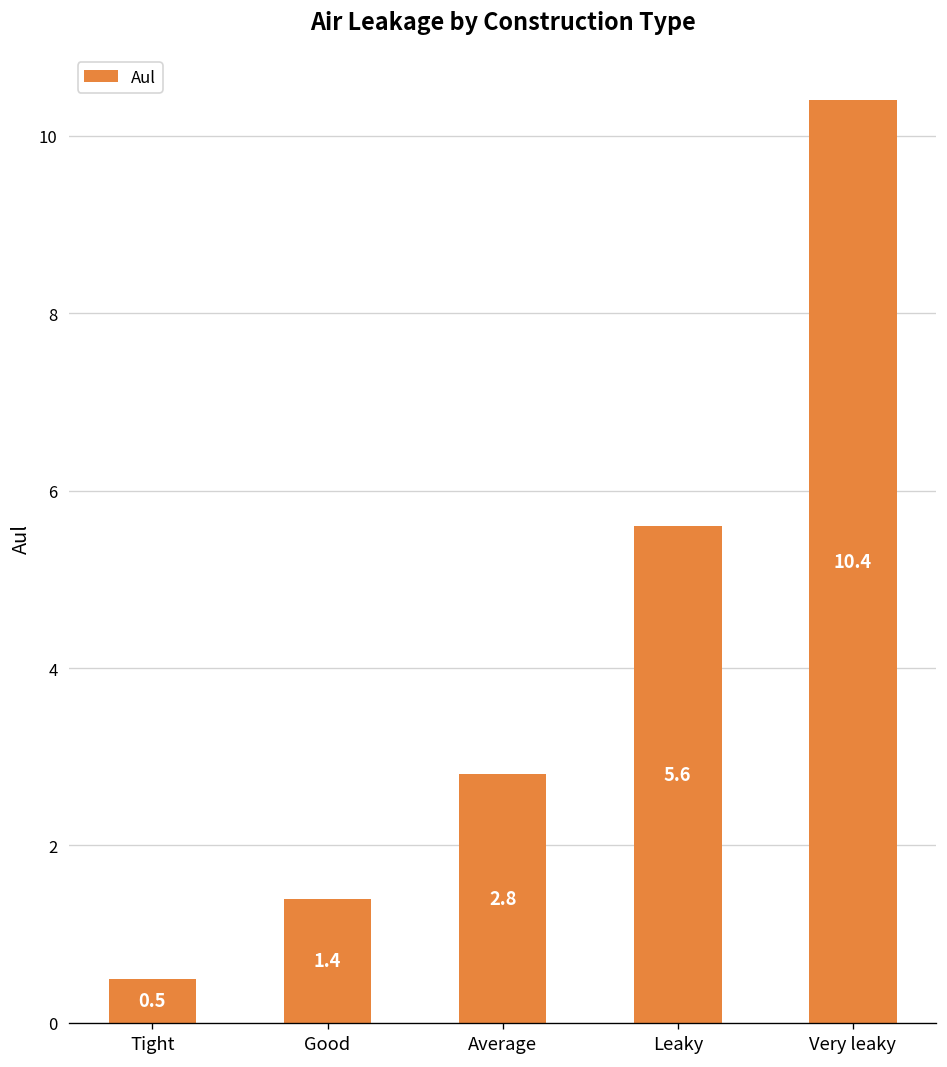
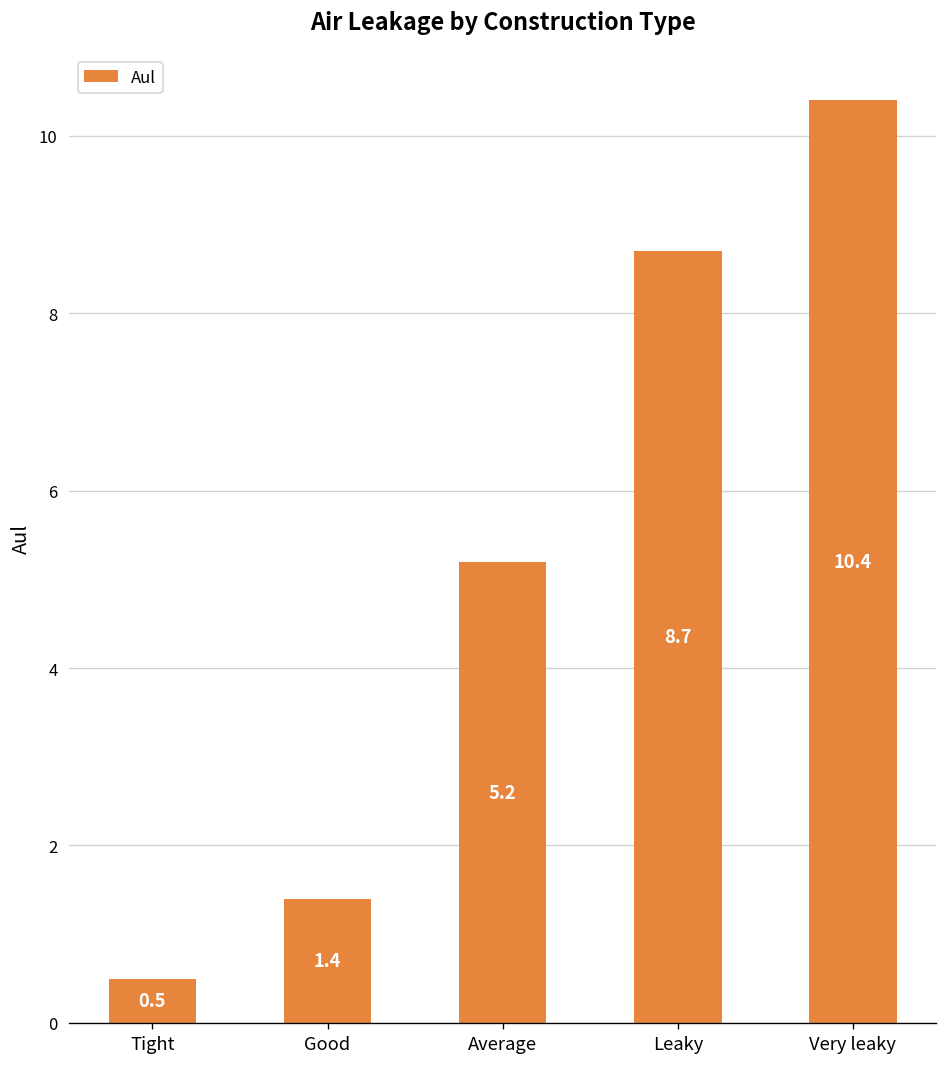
  {
    "Tight": 0.5,
    "Good": 1.4,
-   "Average": 2.8,
-   "Leaky": 5.6,
+   "Average": 5.2,
+   "Leaky": 8.7,
    "Very leaky": 10.4
  }
